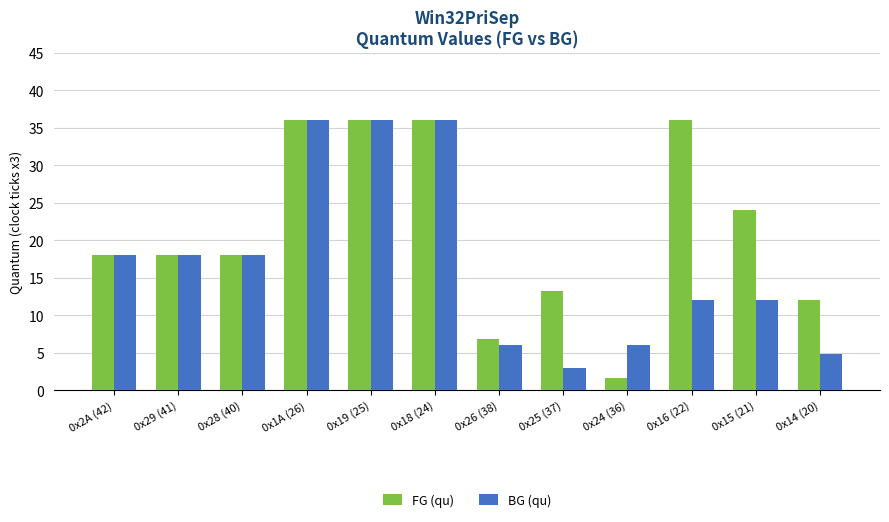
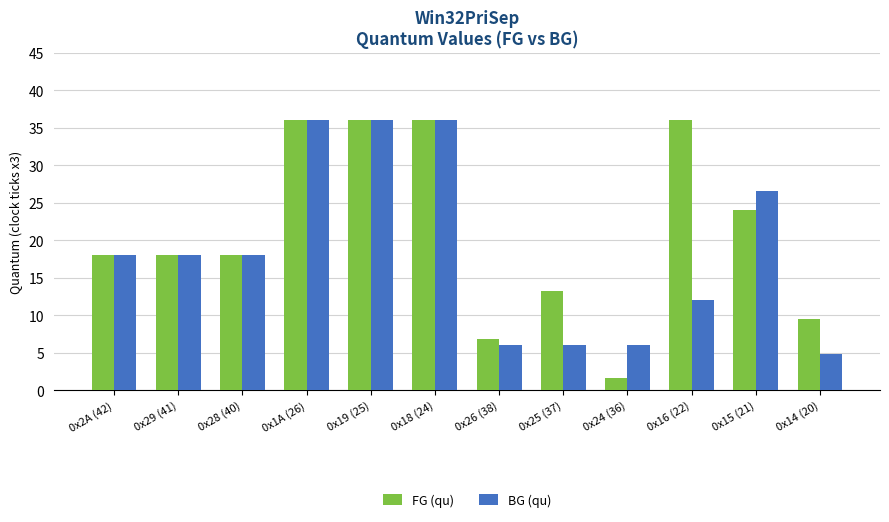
  {
    "FG (qu)": {
      "0x2A (42)": 18,
      "0x29 (41)": 18,
      "0x28 (40)": 18,
      "0x1A (26)": 36,
      "0x19 (25)": 36,
      "0x18 (24)": 36,
      "0x26 (38)": 7,
      "0x25 (37)": 13,
      "0x24 (36)": 2,
      "0x16 (22)": 36,
      "0x15 (21)": 24,
-     "0x14 (20)": 12
+     "0x14 (20)": 10
    },
    "BG (qu)": {
      "0x2A (42)": 18,
      "0x29 (41)": 18,
      "0x28 (40)": 18,
      "0x1A (26)": 36,
      "0x19 (25)": 36,
      "0x18 (24)": 36,
      "0x26 (38)": 6,
-     "0x25 (37)": 3,
+     "0x25 (37)": 6,
      "0x24 (36)": 6,
      "0x16 (22)": 12,
-     "0x15 (21)": 12,
+     "0x15 (21)": 27,
      "0x14 (20)": 5
    }
  }
